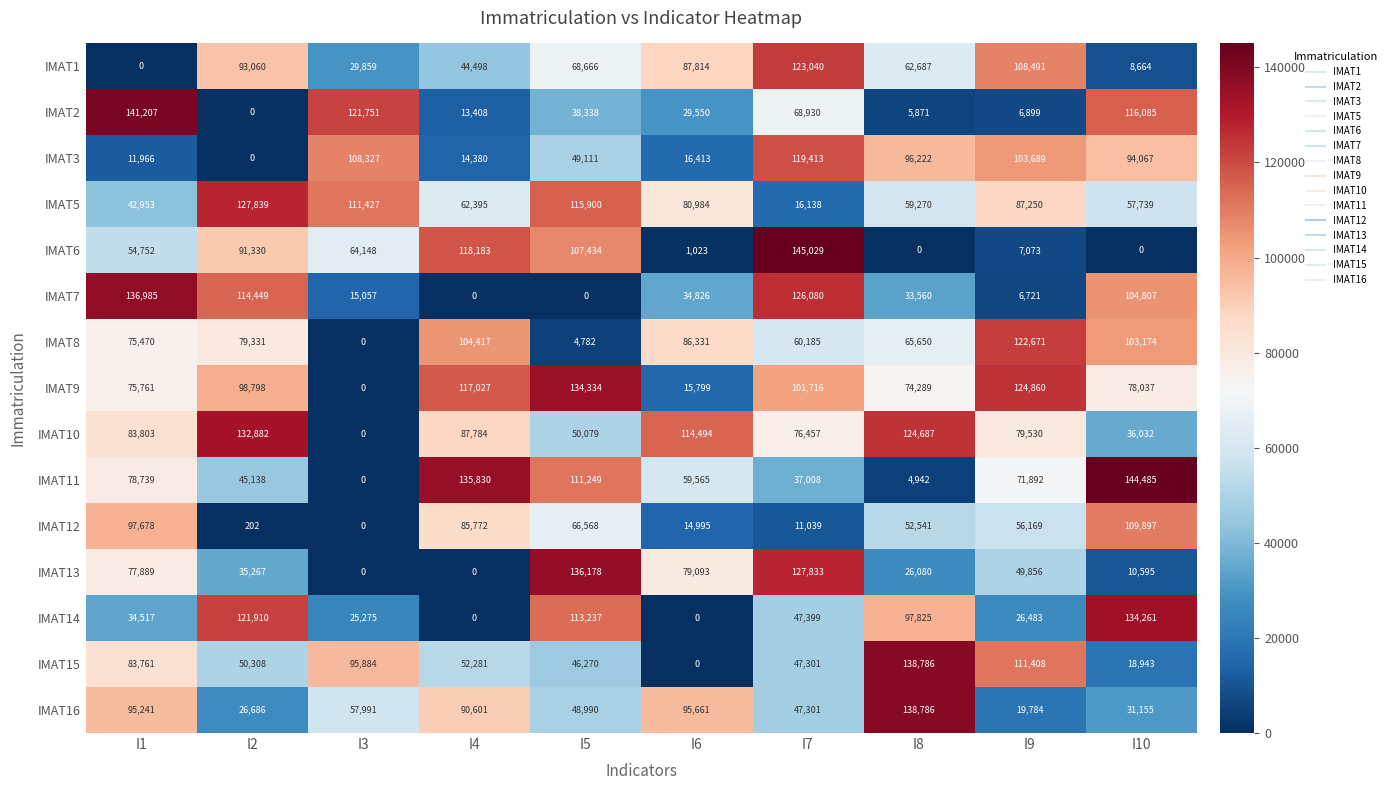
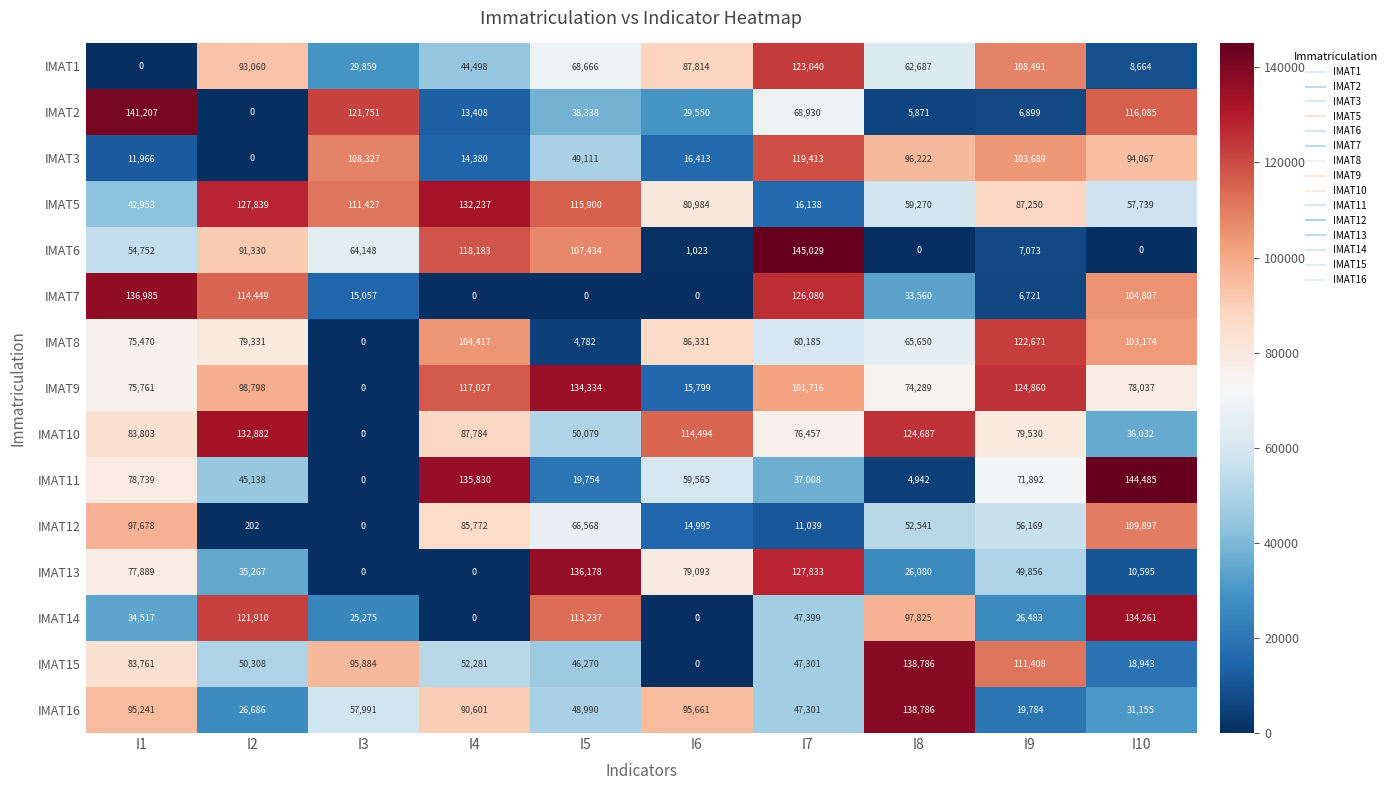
  {
    "IMAT1": {
      "I1": "0",
      "I2": "93,060",
      "I3": "29,859",
      "I4": "44,498",
      "I5": "68,666",
      "I6": "87,814",
      "I7": "123,040",
      "I8": "62,687",
      "I9": "108,491",
      "I10": "8,664"
    },
    "IMAT2": {
      "I1": "141,207",
      "I2": "0",
      "I3": "121,751",
      "I4": "13,408",
      "I5": "38,338",
      "I6": "29,550",
      "I7": "68,930",
      "I8": "5,871",
      "I9": "6,899",
      "I10": "116,085"
    },
    "IMAT3": {
      "I1": "11,966",
      "I2": "0",
      "I3": "108,327",
      "I4": "14,380",
      "I5": "49,111",
      "I6": "16,413",
      "I7": "119,413",
      "I8": "96,222",
      "I9": "103,689",
      "I10": "94,067"
    },
    "IMAT5": {
      "I1": "42,953",
      "I2": "127,839",
      "I3": "111,427",
-     "I4": "62,395",
+     "I4": "132,237",
      "I5": "115,900",
      "I6": "80,984",
      "I7": "16,138",
      "I8": "59,270",
      "I9": "87,250",
      "I10": "57,739"
    },
    "IMAT6": {
      "I1": "54,752",
      "I2": "91,330",
      "I3": "64,148",
      "I4": "118,183",
      "I5": "107,434",
      "I6": "1,023",
      "I7": "145,029",
      "I8": "0",
      "I9": "7,073",
      "I10": "0"
    },
    "IMAT7": {
      "I1": "136,985",
      "I2": "114,449",
      "I3": "15,057",
      "I4": "0",
      "I5": "0",
-     "I6": "34,826",
+     "I6": "0",
      "I7": "126,080",
      "I8": "33,560",
      "I9": "6,721",
      "I10": "104,807"
    },
    "IMAT8": {
      "I1": "75,470",
      "I2": "79,331",
      "I3": "0",
      "I4": "104,417",
      "I5": "4,782",
      "I6": "86,331",
      "I7": "60,185",
      "I8": "65,650",
      "I9": "122,671",
      "I10": "103,174"
    },
    "IMAT9": {
      "I1": "75,761",
      "I2": "98,798",
      "I3": "0",
      "I4": "117,027",
      "I5": "134,334",
      "I6": "15,799",
      "I7": "101,716",
      "I8": "74,289",
      "I9": "124,860",
      "I10": "78,037"
    },
    "IMAT10": {
      "I1": "83,803",
      "I2": "132,882",
      "I3": "0",
      "I4": "87,784",
      "I5": "50,079",
      "I6": "114,494",
      "I7": "76,457",
      "I8": "124,687",
      "I9": "79,530",
      "I10": "36,032"
    },
    "IMAT11": {
      "I1": "78,739",
      "I2": "45,138",
      "I3": "0",
      "I4": "135,830",
-     "I5": "111,249",
+     "I5": "19,754",
      "I6": "59,565",
      "I7": "37,008",
      "I8": "4,942",
      "I9": "71,892",
      "I10": "144,485"
    },
    "IMAT12": {
      "I1": "97,678",
      "I2": "202",
      "I3": "0",
      "I4": "85,772",
      "I5": "66,568",
      "I6": "14,995",
      "I7": "11,039",
      "I8": "52,541",
      "I9": "56,169",
      "I10": "109,897"
    },
    "IMAT13": {
      "I1": "77,889",
      "I2": "35,267",
      "I3": "0",
      "I4": "0",
      "I5": "136,178",
      "I6": "79,093",
      "I7": "127,833",
      "I8": "26,080",
      "I9": "49,856",
      "I10": "10,595"
    },
    "IMAT14": {
      "I1": "34,517",
      "I2": "121,910",
      "I3": "25,275",
      "I4": "0",
      "I5": "113,237",
      "I6": "0",
      "I7": "47,399",
      "I8": "97,825",
      "I9": "26,483",
      "I10": "134,261"
    },
    "IMAT15": {
      "I1": "83,761",
      "I2": "50,308",
      "I3": "95,884",
      "I4": "52,281",
      "I5": "46,270",
      "I6": "0",
      "I7": "47,301",
      "I8": "138,786",
      "I9": "111,408",
      "I10": "18,943"
    },
    "IMAT16": {
      "I1": "95,241",
      "I2": "26,686",
      "I3": "57,991",
      "I4": "90,601",
      "I5": "48,990",
      "I6": "95,661",
      "I7": "47,301",
      "I8": "138,786",
      "I9": "19,784",
      "I10": "31,155"
    }
  }
